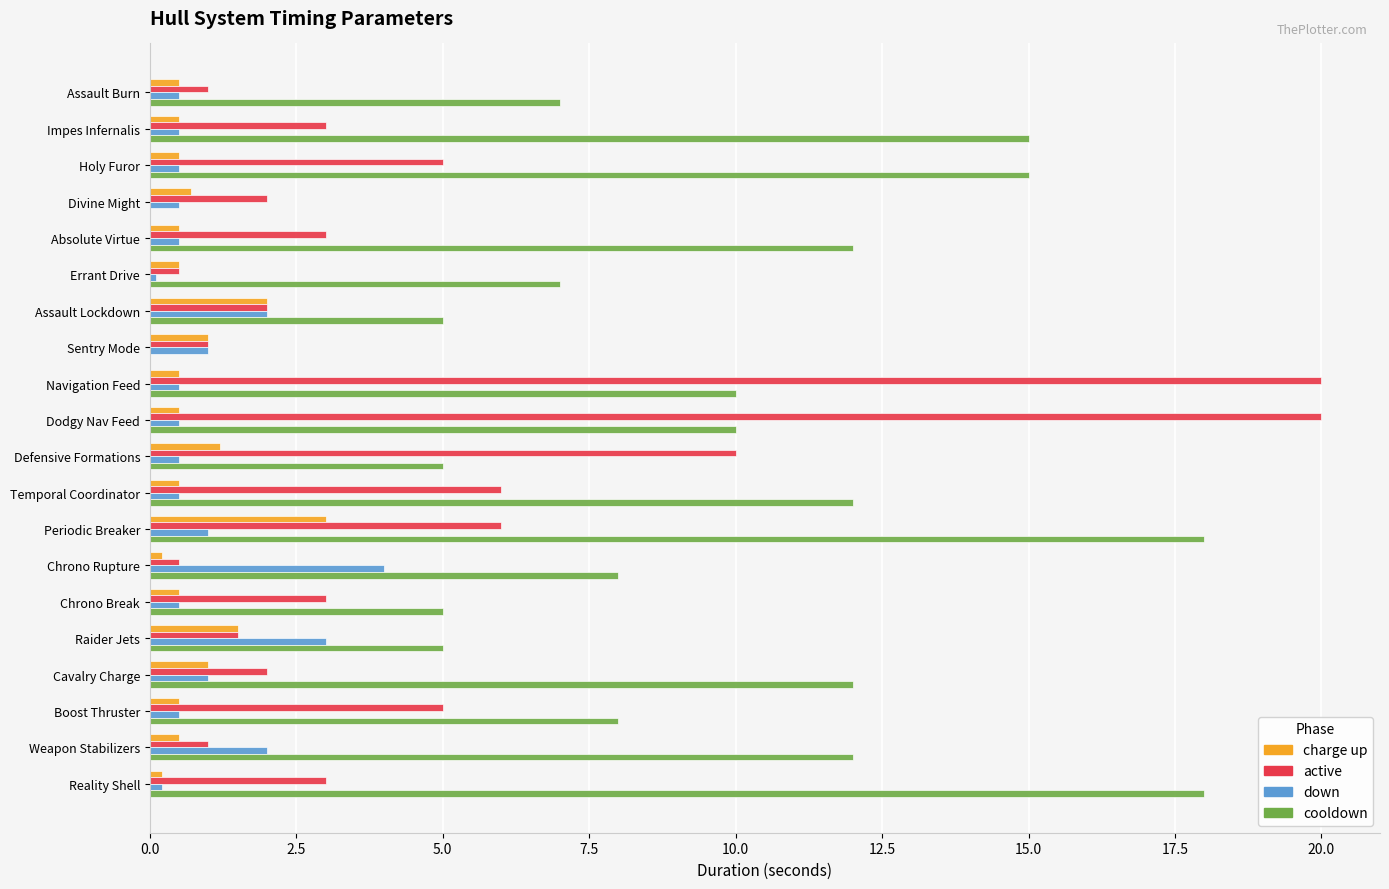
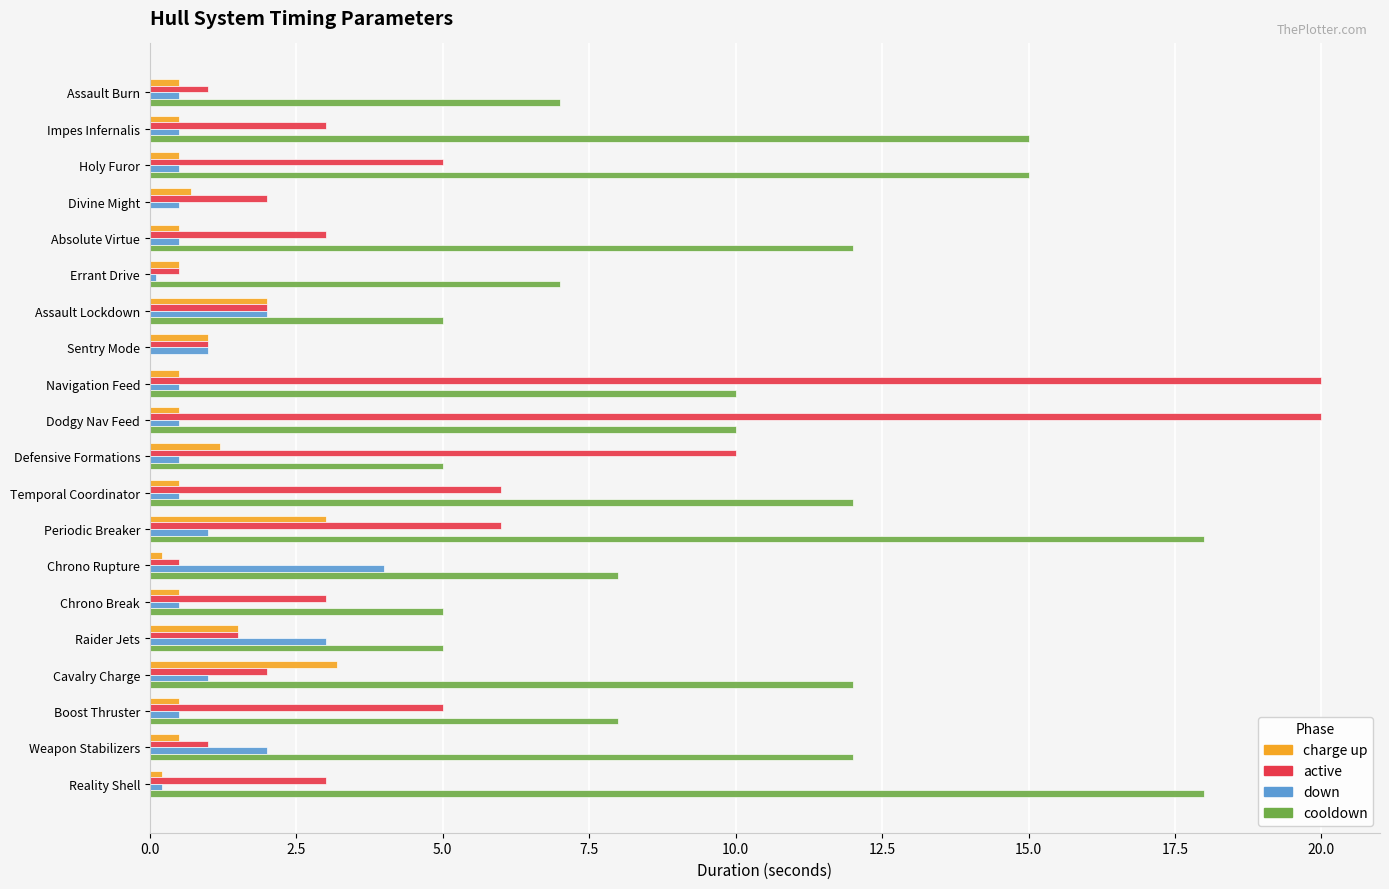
  {
    "charge up": {
      "Assault Burn": 0.5,
      "Impes Infernalis": 0.5,
      "Holy Furor": 0.5,
      "Divine Might": 0.7,
      "Absolute Virtue": 0.5,
      "Errant Drive": 0.5,
      "Assault Lockdown": 2.0,
      "Sentry Mode": 1.0,
      "Navigation Feed": 0.5,
      "Dodgy Nav Feed": 0.5,
      "Defensive Formations": 1.2,
      "Temporal Coordinator": 0.5,
      "Periodic Breaker": 3.0,
      "Chrono Rupture": 0.2,
      "Chrono Break": 0.5,
      "Raider Jets": 1.5,
-     "Cavalry Charge": 1.0,
+     "Cavalry Charge": 3.2,
      "Boost Thruster": 0.5,
      "Weapon Stabilizers": 0.5,
      "Reality Shell": 0.2
    },
    "active": {
      "Assault Burn": 1.0,
      "Impes Infernalis": 3.0,
      "Holy Furor": 5.0,
      "Divine Might": 2.0,
      "Absolute Virtue": 3.0,
      "Errant Drive": 0.5,
      "Assault Lockdown": 2.0,
      "Sentry Mode": 1.0,
      "Navigation Feed": 20.0,
      "Dodgy Nav Feed": 20.0,
      "Defensive Formations": 10.0,
      "Temporal Coordinator": 6.0,
      "Periodic Breaker": 6.0,
      "Chrono Rupture": 0.5,
      "Chrono Break": 3.0,
      "Raider Jets": 1.5,
      "Cavalry Charge": 2.0,
      "Boost Thruster": 5.0,
      "Weapon Stabilizers": 1.0,
      "Reality Shell": 3.0
    },
    "down": {
      "Assault Burn": 0.5,
      "Impes Infernalis": 0.5,
      "Holy Furor": 0.5,
      "Divine Might": 0.5,
      "Absolute Virtue": 0.5,
      "Errant Drive": 0.1,
      "Assault Lockdown": 2.0,
      "Sentry Mode": 1.0,
      "Navigation Feed": 0.5,
      "Dodgy Nav Feed": 0.5,
      "Defensive Formations": 0.5,
      "Temporal Coordinator": 0.5,
      "Periodic Breaker": 1.0,
      "Chrono Rupture": 4.0,
      "Chrono Break": 0.5,
      "Raider Jets": 3.0,
      "Cavalry Charge": 1.0,
      "Boost Thruster": 0.5,
      "Weapon Stabilizers": 2.0,
      "Reality Shell": 0.2
    },
    "cooldown": {
      "Assault Burn": 7.0,
      "Impes Infernalis": 15.0,
      "Holy Furor": 15.0,
      "Divine Might": 0.0,
      "Absolute Virtue": 12.0,
      "Errant Drive": 7.0,
      "Assault Lockdown": 5.0,
      "Sentry Mode": 0.0,
      "Navigation Feed": 10.0,
      "Dodgy Nav Feed": 10.0,
      "Defensive Formations": 5.0,
      "Temporal Coordinator": 12.0,
      "Periodic Breaker": 18.0,
      "Chrono Rupture": 8.0,
      "Chrono Break": 5.0,
      "Raider Jets": 5.0,
      "Cavalry Charge": 12.0,
      "Boost Thruster": 8.0,
      "Weapon Stabilizers": 12.0,
      "Reality Shell": 18.0
    }
  }
